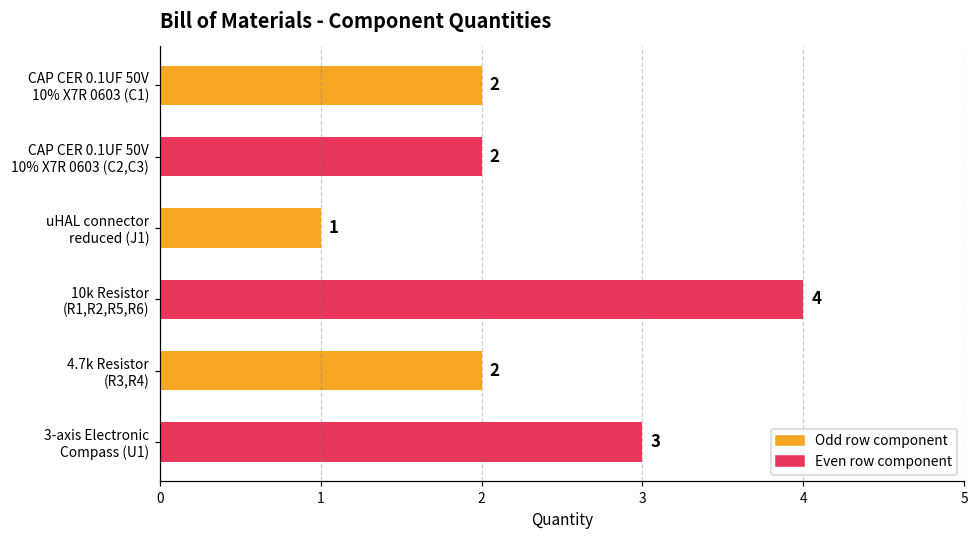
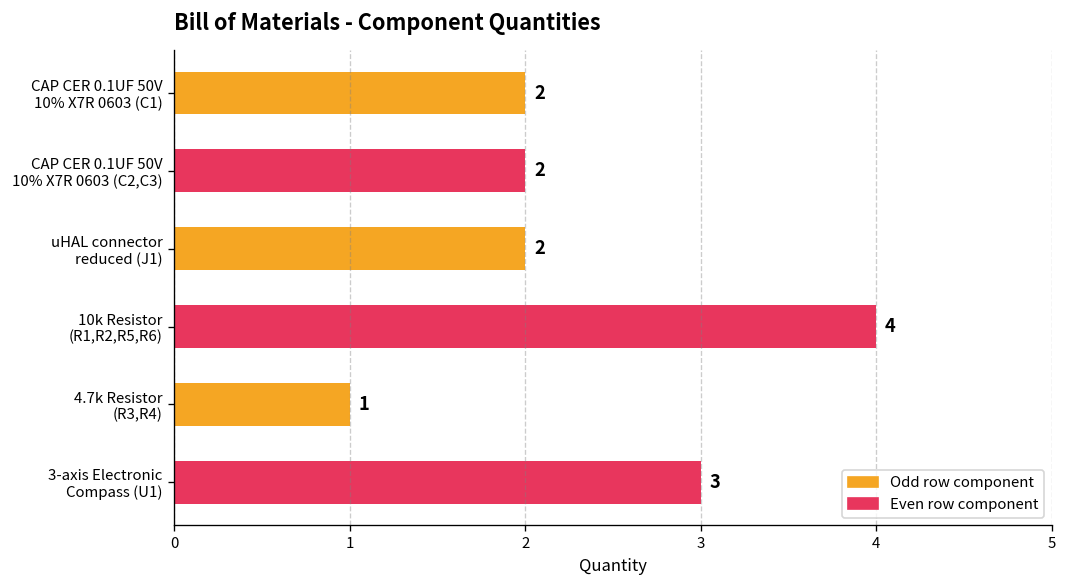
  {
    "CAP CER 0.1UF 50V 10% X7R 0603 (C1)": 2,
    "CAP CER 0.1UF 50V 10% X7R 0603 (C2,C3)": 2,
-   "uHAL connector reduced (J1)": 1,
+   "uHAL connector reduced (J1)": 2,
    "10k Resistor (R1,R2,R5,R6)": 4,
-   "4.7k Resistor (R3,R4)": 2,
+   "4.7k Resistor (R3,R4)": 1,
    "3-axis Electronic Compass (U1)": 3
  }
